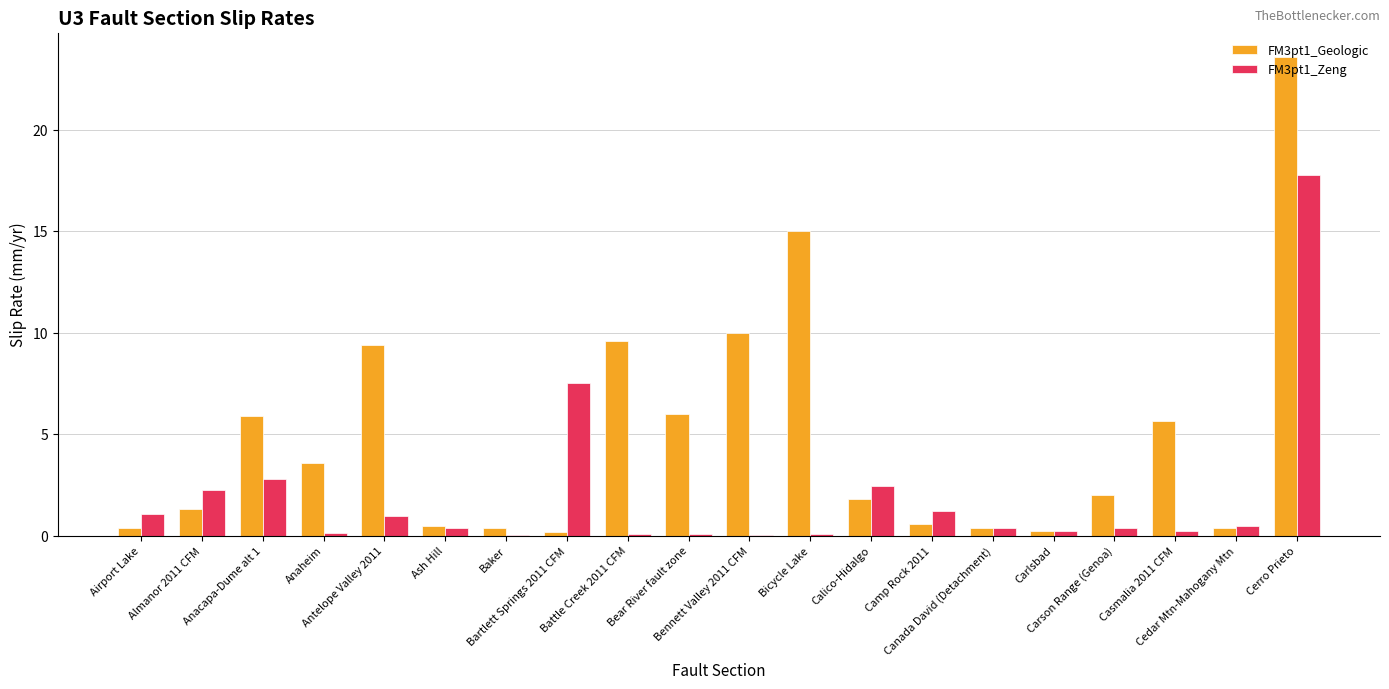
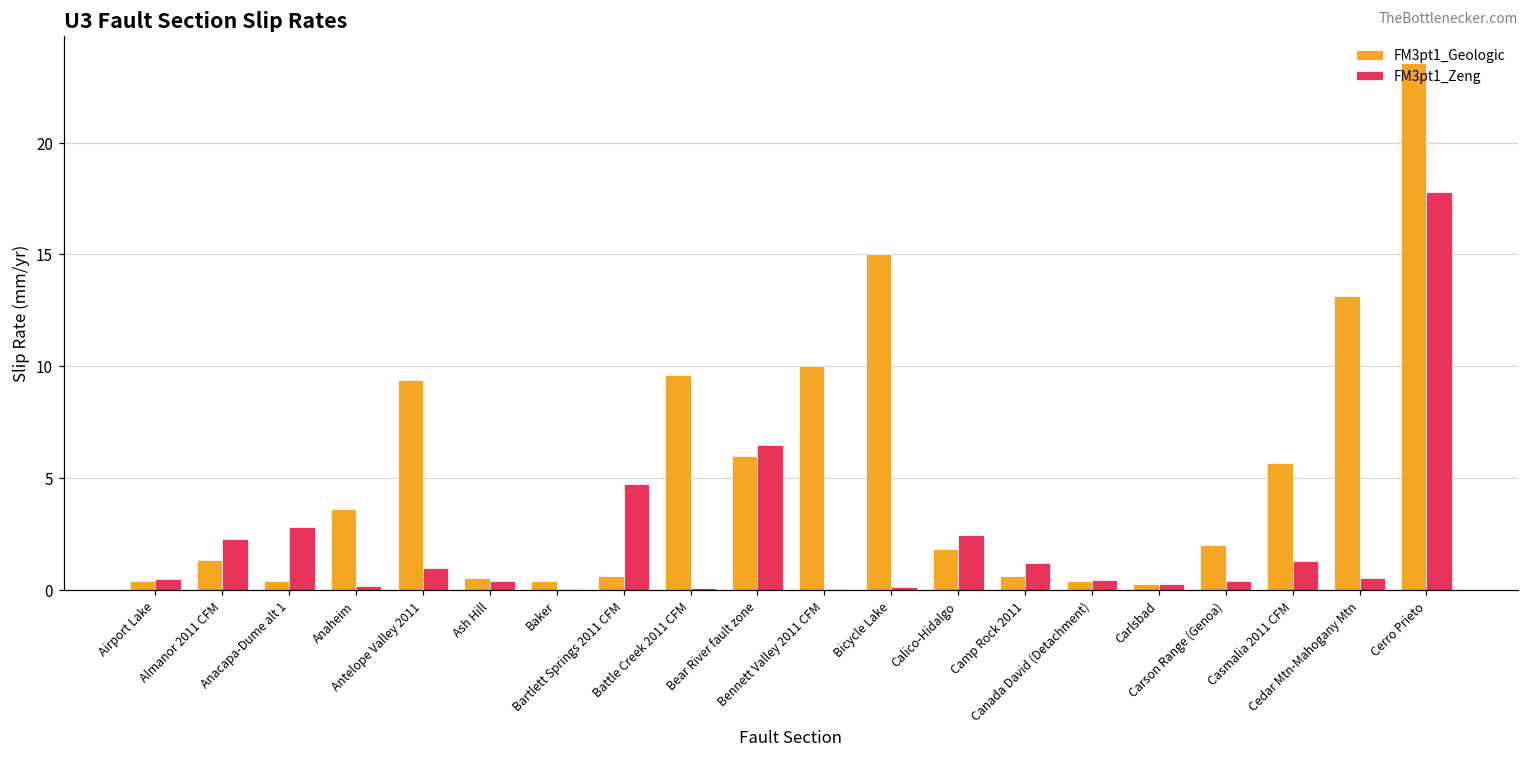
  {
    "FM3pt1_Geologic": {
      "Airport Lake": 0.4,
      "Almanor 2011 CFM": 1.3,
-     "Anacapa-Dume alt 1": 5.9,
+     "Anacapa-Dume alt 1": 0.4,
      "Anaheim": 3.6,
      "Antelope Valley 2011": 9.4,
      "Ash Hill": 0.5,
      "Baker": 0.4,
-     "Bartlett Springs 2011 CFM": 0.2,
+     "Bartlett Springs 2011 CFM": 0.6,
      "Battle Creek 2011 CFM": 9.6,
      "Bear River fault zone": 6.0,
      "Bennett Valley 2011 CFM": 10.0,
      "Bicycle Lake": 15.0,
      "Calico-Hidalgo": 1.8,
      "Camp Rock 2011": 0.6,
      "Canada David (Detachment)": 0.4,
      "Carlsbad": 0.3,
      "Carson Range (Genoa)": 2.0,
      "Casmalia 2011 CFM": 5.7,
-     "Cedar Mtn-Mahogany Mtn": 0.4,
+     "Cedar Mtn-Mahogany Mtn": 13.1,
      "Cerro Prieto": 23.6
    },
    "FM3pt1_Zeng": {
-     "Airport Lake": 1.1,
+     "Airport Lake": 0.5,
      "Almanor 2011 CFM": 2.2,
      "Anacapa-Dume alt 1": 2.8,
      "Anaheim": 0.2,
      "Antelope Valley 2011": 1.0,
      "Ash Hill": 0.4,
-     "Bartlett Springs 2011 CFM": 7.5,
-     "Bear River fault zone": 0.1,
+     "Bartlett Springs 2011 CFM": 4.7,
+     "Bear River fault zone": 6.5,
      "Calico-Hidalgo": 2.5,
      "Camp Rock 2011": 1.2,
      "Canada David (Detachment)": 0.4,
      "Carlsbad": 0.3,
      "Carson Range (Genoa)": 0.4,
-     "Casmalia 2011 CFM": 0.3,
+     "Casmalia 2011 CFM": 1.3,
      "Cedar Mtn-Mahogany Mtn": 0.5,
      "Cerro Prieto": 17.8
    }
  }
